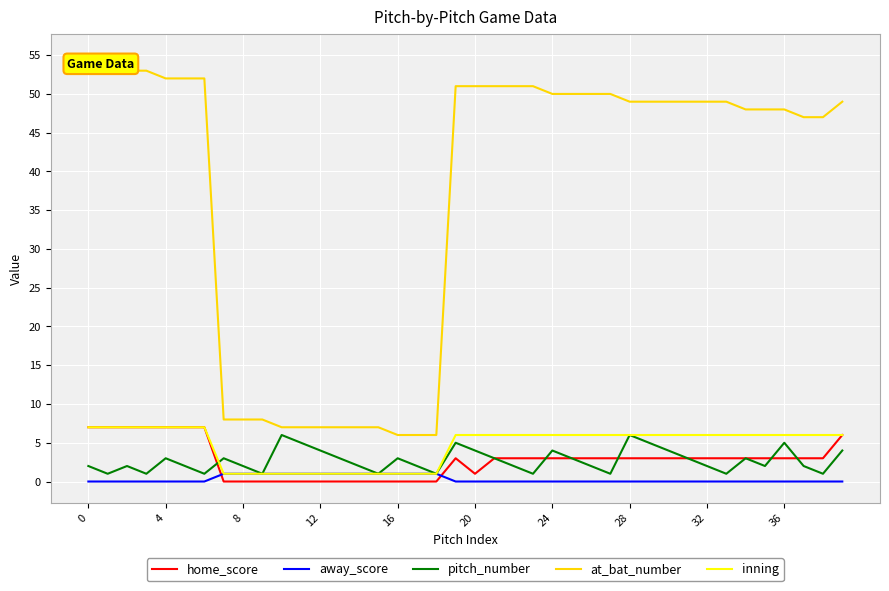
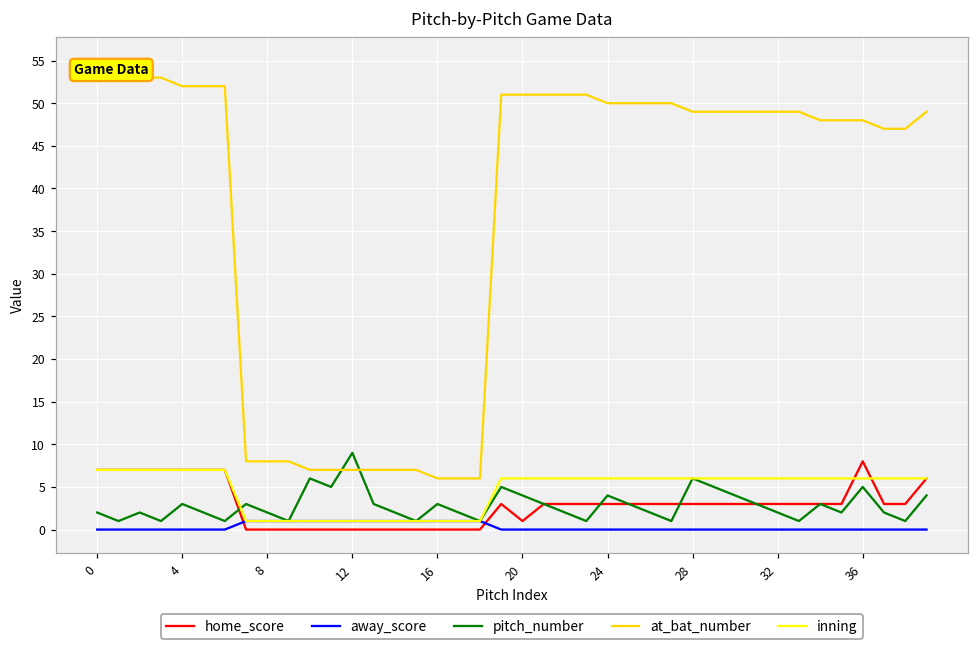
  {
    "home_score": {
      "8": 0,
      "12": 0,
      "16": 0,
      "20": 1,
      "24": 3,
      "28": 3,
      "32": 3,
-     "36": 3
+     "36": 8
    },
    "away_score": {
      "0": 0,
      "4": 0,
      "20": 0,
      "24": 0,
      "28": 0,
      "32": 0,
      "36": 0
    },
    "pitch_number": {
      "0": 2,
      "4": 3,
      "8": 2,
-     "12": 4,
+     "12": 9,
      "16": 3,
      "20": 4,
      "24": 4,
      "32": 2,
      "36": 5
    }
  }
